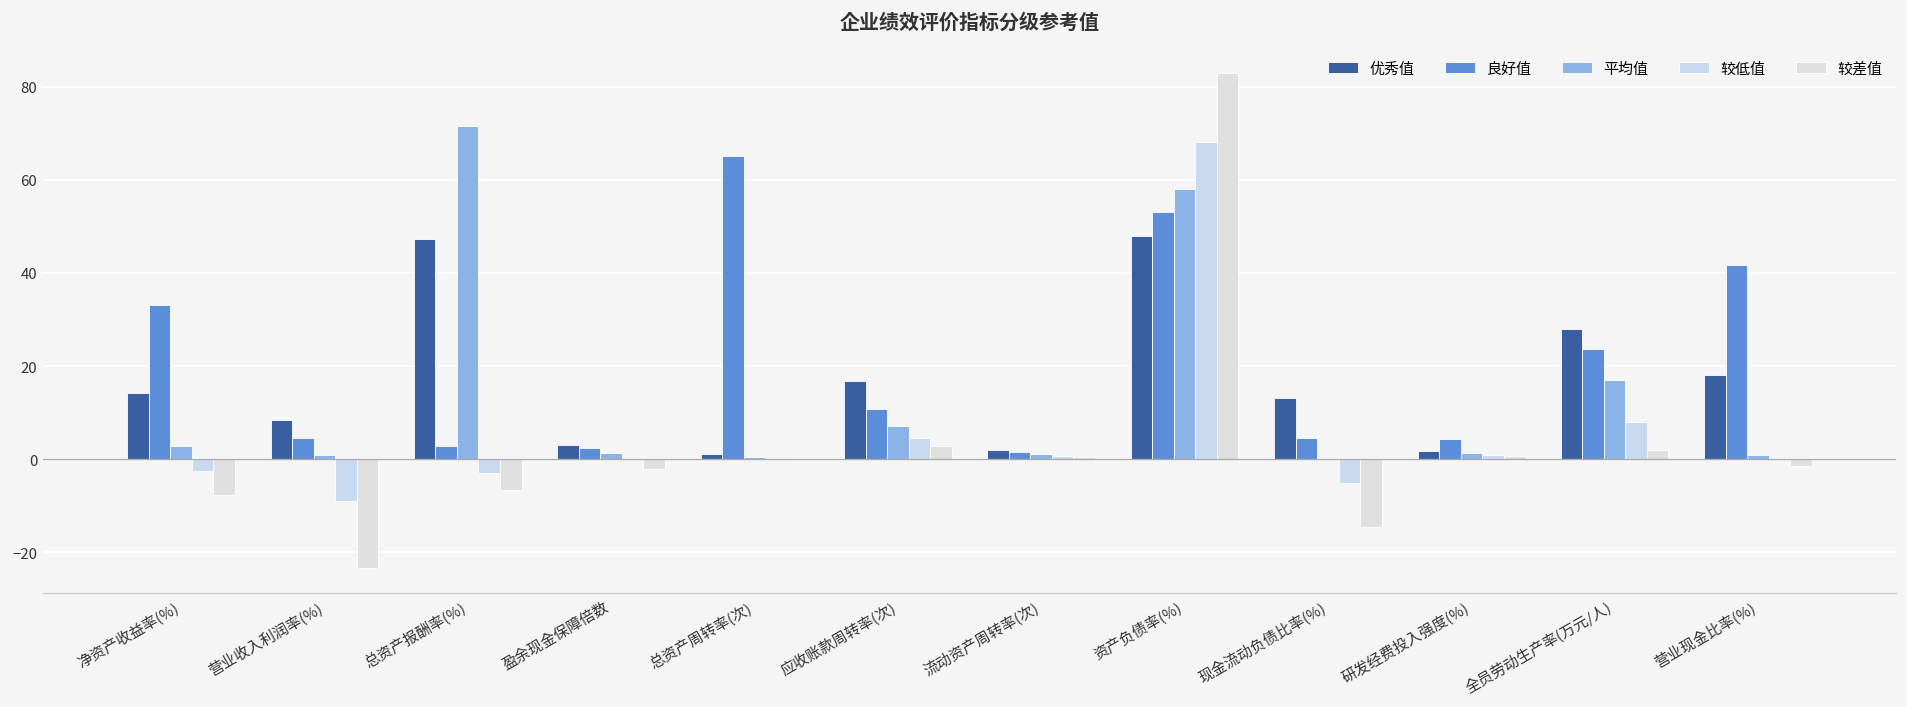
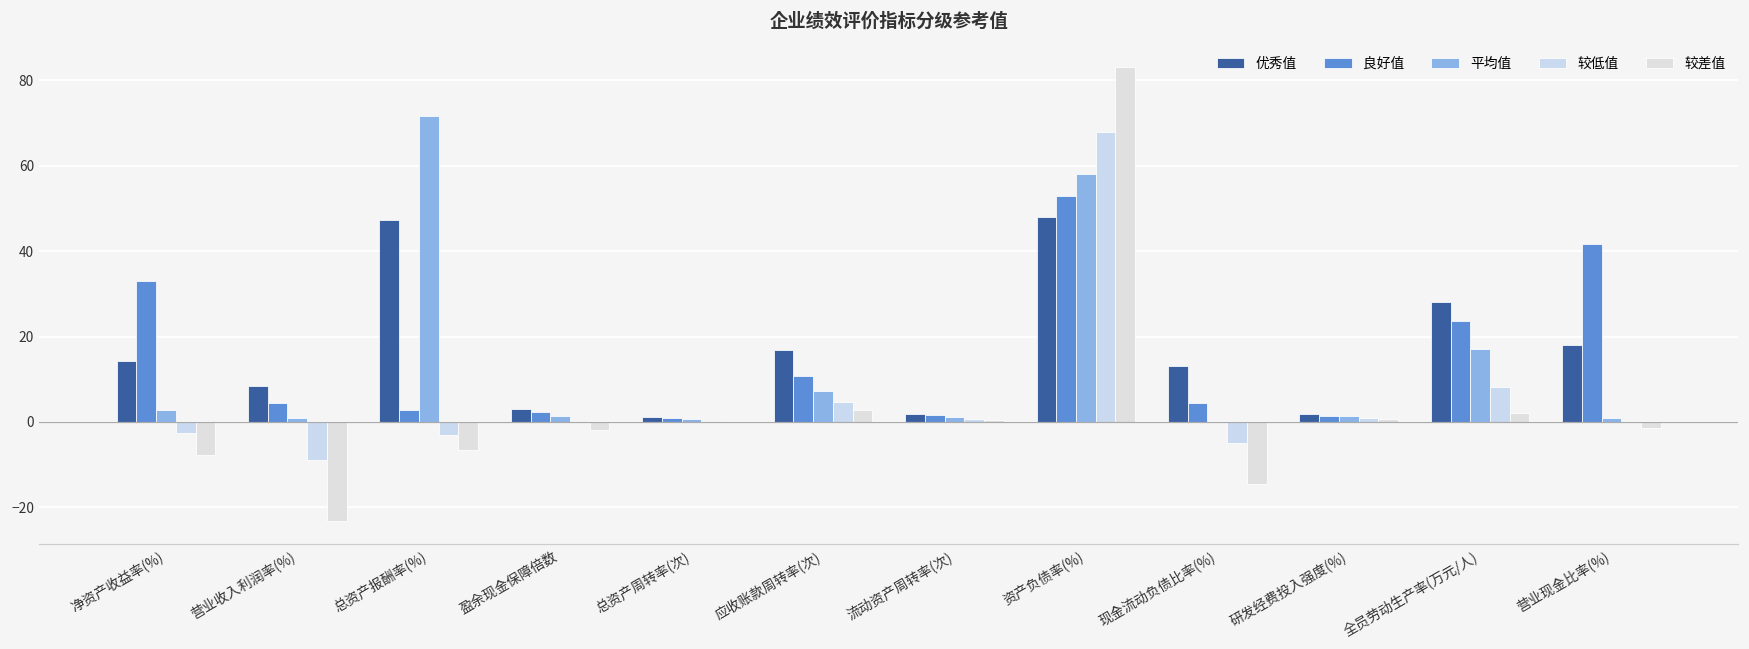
  {
    "优秀值": {
      "净资产收益率(%)": 14,
      "营业收入利润率(%)": 8,
      "总资产报酬率(%)": 47,
      "盈余现金保障倍数": 3,
      "总资产周转率(次)": 1,
      "应收账款周转率(次)": 17,
      "流动资产周转率(次)": 2,
      "资产负债率(%)": 48,
      "现金流动负债比率(%)": 13,
      "研发经费投入强度(%)": 2,
      "全员劳动生产率(万元/人)": 28,
      "营业现金比率(%)": 18
    },
    "良好值": {
      "净资产收益率(%)": 33,
      "营业收入利润率(%)": 5,
      "总资产报酬率(%)": 3,
      "盈余现金保障倍数": 2,
-     "总资产周转率(次)": 65,
+     "总资产周转率(次)": 1,
      "应收账款周转率(次)": 11,
      "流动资产周转率(次)": 2,
      "资产负债率(%)": 53,
      "现金流动负债比率(%)": 5,
-     "研发经费投入强度(%)": 4,
+     "研发经费投入强度(%)": 2,
      "全员劳动生产率(万元/人)": 24,
      "营业现金比率(%)": 42
    },
    "平均值": {
      "净资产收益率(%)": 3,
      "营业收入利润率(%)": 1,
      "总资产报酬率(%)": 72,
      "盈余现金保障倍数": 1,
      "应收账款周转率(次)": 7,
      "流动资产周转率(次)": 1,
      "资产负债率(%)": 58,
      "现金流动负债比率(%)": 0,
      "研发经费投入强度(%)": 1,
      "全员劳动生产率(万元/人)": 17,
      "营业现金比率(%)": 1
    }
  }
